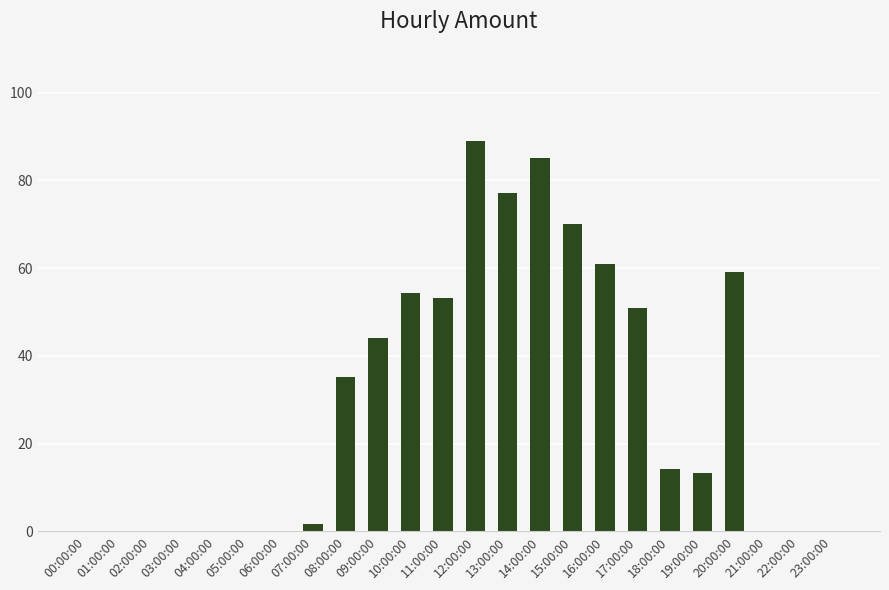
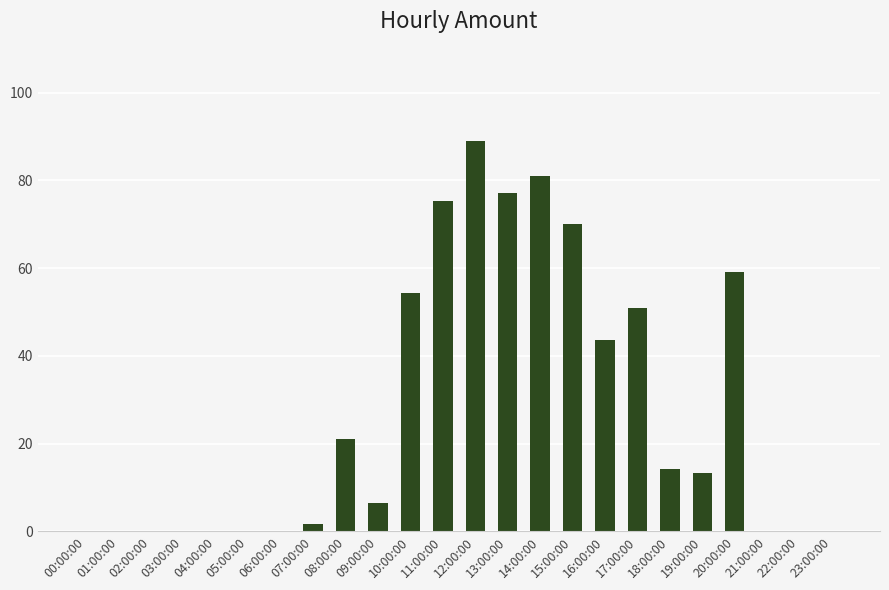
  {
    "00:00:00": 0,
    "01:00:00": 0,
    "02:00:00": 0,
    "03:00:00": 0,
    "04:00:00": 0,
    "05:00:00": 0,
    "06:00:00": 0,
    "07:00:00": 2,
-   "08:00:00": 35,
-   "09:00:00": 44,
+   "08:00:00": 21,
+   "09:00:00": 7,
    "10:00:00": 54,
-   "11:00:00": 53,
+   "11:00:00": 75,
    "12:00:00": 89,
    "13:00:00": 77,
-   "14:00:00": 85,
+   "14:00:00": 81,
    "15:00:00": 70,
-   "16:00:00": 61,
+   "16:00:00": 44,
    "17:00:00": 51,
    "18:00:00": 14,
    "19:00:00": 13,
    "20:00:00": 59,
    "21:00:00": 0,
    "22:00:00": 0,
    "23:00:00": 0
  }
